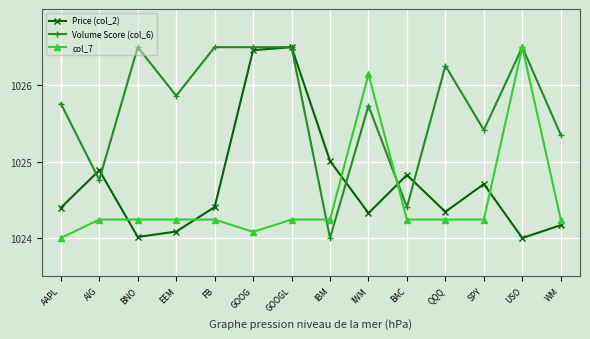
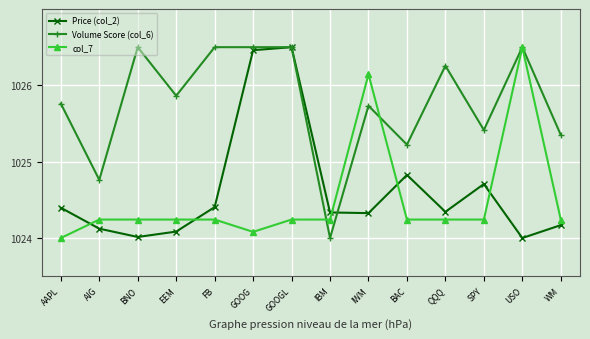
  {
    "Price (col_2)": {
      "AAPL": 1024.4,
-     "AIG": 1024.9,
+     "AIG": 1024.1,
      "BNO": 1024.0,
      "EEM": 1024.1,
      "FB": 1024.4,
      "GOOG": 1026.5,
-     "IBM": 1025.0,
+     "IBM": 1024.3,
      "IWM": 1024.3,
      "BAC": 1024.8,
      "QQQ": 1024.3,
      "SPY": 1024.7,
      "USO": 1024.0,
      "WM": 1024.2
    },
    "Volume Score (col_6)": {
      "AAPL": 1025.8,
      "AIG": 1024.8,
      "EEM": 1025.9,
      "FB": 1026.5,
      "GOOG": 1026.5,
      "IBM": 1024.0,
      "IWM": 1025.7,
-     "BAC": 1024.4,
+     "BAC": 1025.2,
      "QQQ": 1026.3,
      "SPY": 1025.4,
      "WM": 1025.4
    },
    "col_7": {
      "AAPL": 1024.0,
      "AIG": 1024.2,
      "BNO": 1024.2,
      "EEM": 1024.2,
      "FB": 1024.2,
      "GOOG": 1024.1,
      "GOOGL": 1024.2,
      "IBM": 1024.2,
      "IWM": 1026.1,
      "BAC": 1024.2,
      "QQQ": 1024.2,
      "SPY": 1024.2,
      "WM": 1024.2
    }
  }
